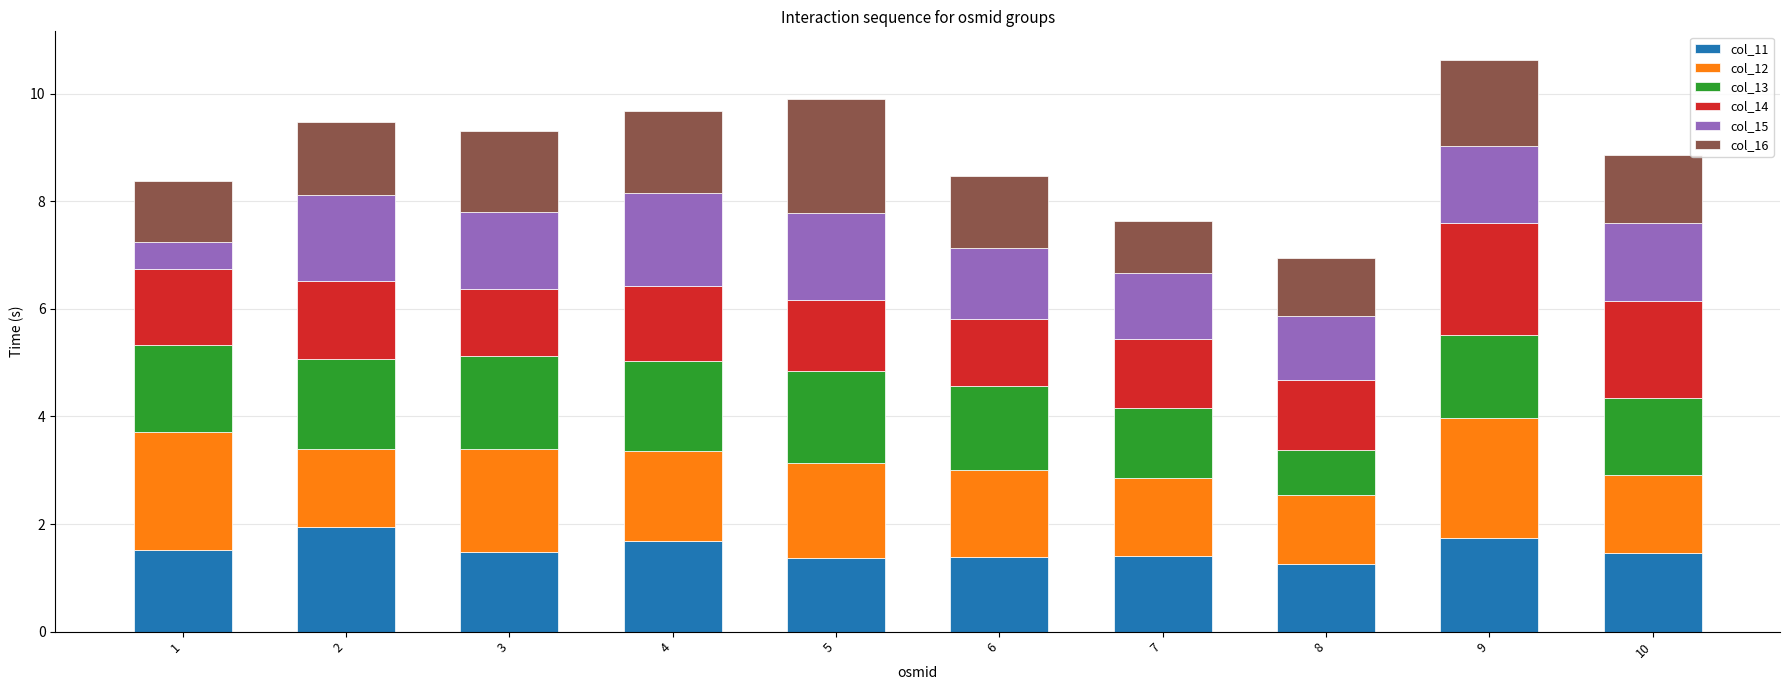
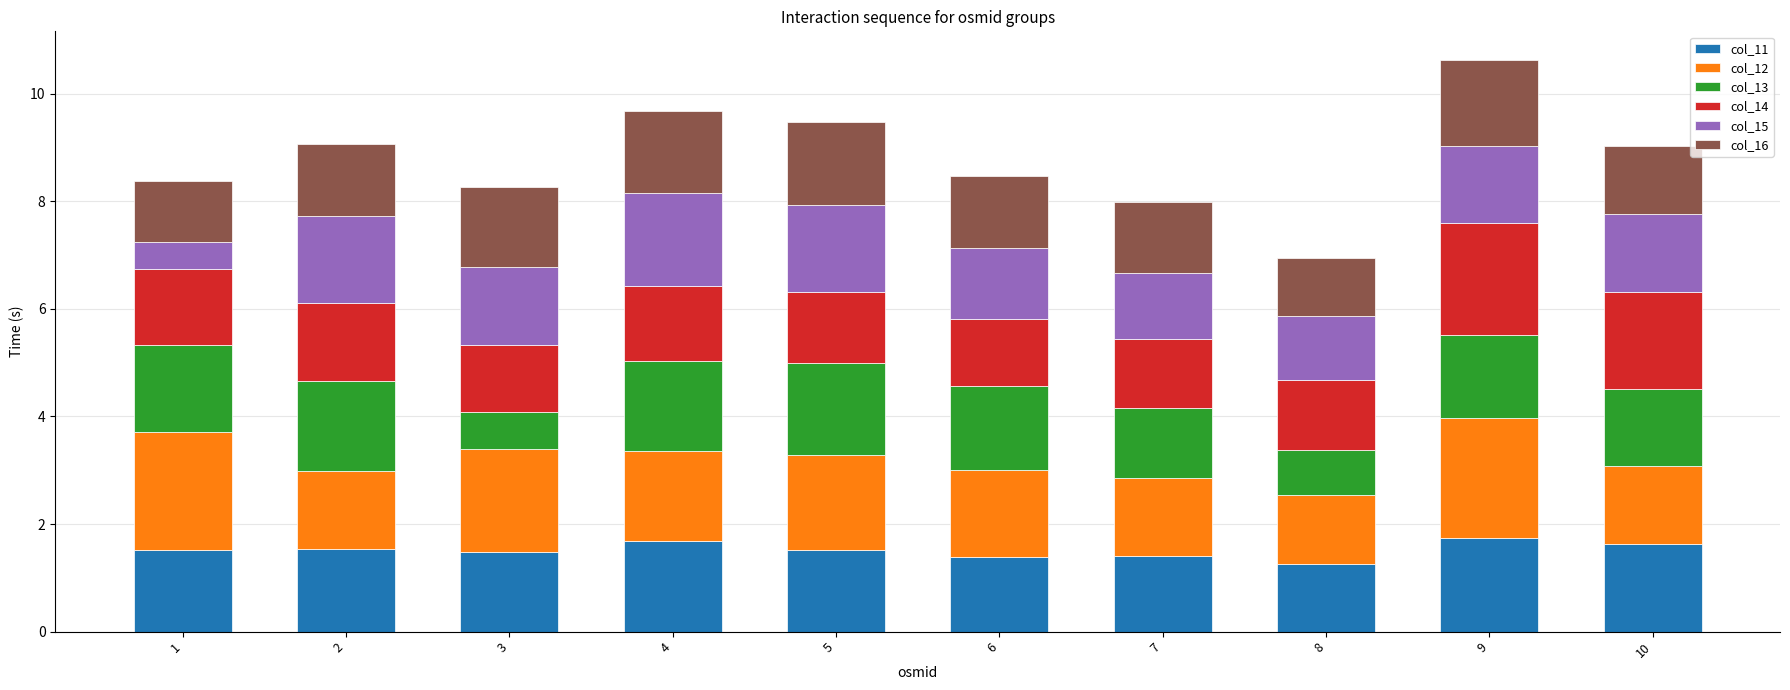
  {
    "col_11": {
      "1": 1.5,
-     "2": 1.9,
+     "2": 1.5,
      "3": 1.5,
      "4": 1.7,
-     "5": 1.4,
+     "5": 1.5,
      "6": 1.4,
      "7": 1.4,
      "8": 1.3,
      "9": 1.7,
-     "10": 1.5
+     "10": 1.6
    },
    "col_12": {
      "1": 2.2,
      "2": 1.4,
      "3": 1.9,
      "4": 1.7,
      "5": 1.8,
      "6": 1.6,
      "7": 1.4,
      "8": 1.3,
      "9": 2.2,
      "10": 1.4
    },
    "col_13": {
      "1": 1.6,
      "2": 1.7,
-     "3": 1.7,
+     "3": 0.7,
      "4": 1.7,
      "5": 1.7,
      "6": 1.6,
      "7": 1.3,
      "8": 0.8,
      "9": 1.5,
      "10": 1.4
    },
    "col_14": {
      "1": 1.4,
      "2": 1.5,
      "3": 1.2,
      "4": 1.4,
      "5": 1.3,
      "6": 1.2,
      "7": 1.3,
      "8": 1.3,
      "9": 2.1,
      "10": 1.8
    },
    "col_15": {
      "1": 0.5,
      "2": 1.6,
      "3": 1.4,
      "4": 1.7,
      "5": 1.6,
      "6": 1.3,
      "7": 1.2,
      "8": 1.2,
      "9": 1.4,
      "10": 1.5
    },
    "col_16": {
      "1": 1.1,
      "2": 1.3,
      "3": 1.5,
      "4": 1.5,
-     "5": 2.1,
+     "5": 1.5,
      "6": 1.3,
-     "7": 1.0,
+     "7": 1.3,
      "8": 1.1,
      "9": 1.6,
      "10": 1.3
    }
  }
